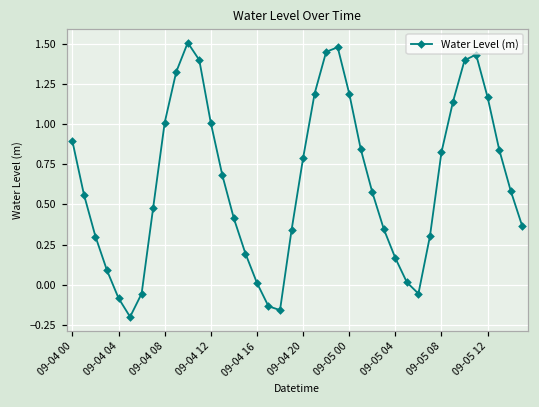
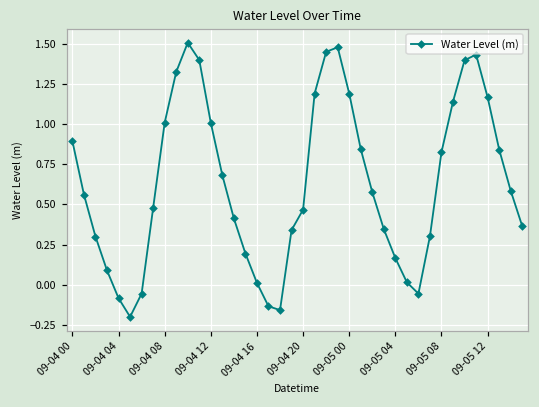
  {
    "09-04 00": 0.89,
    "09-04 04": -0.08,
    "09-04 08": 1.01,
    "09-04 12": 1.01,
    "09-04 16": 0.01,
-   "09-04 20": 0.79,
+   "09-04 20": 0.47,
    "09-05 00": 1.19,
    "09-05 04": 0.17,
    "09-05 08": 0.83,
    "09-05 12": 1.17
  }
